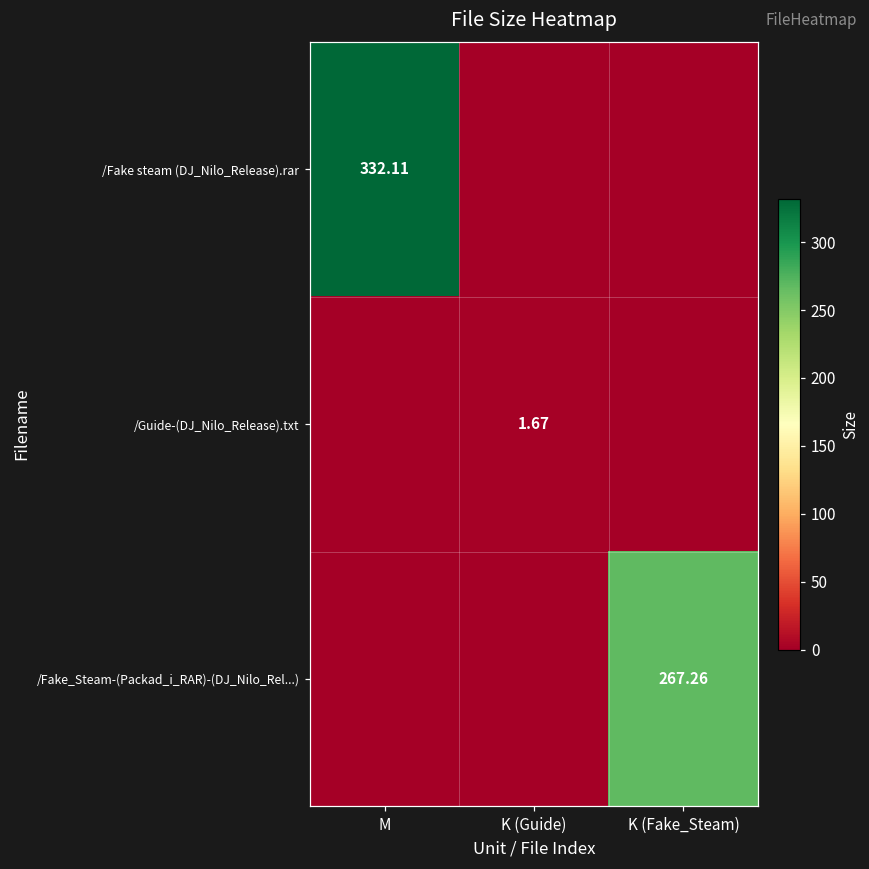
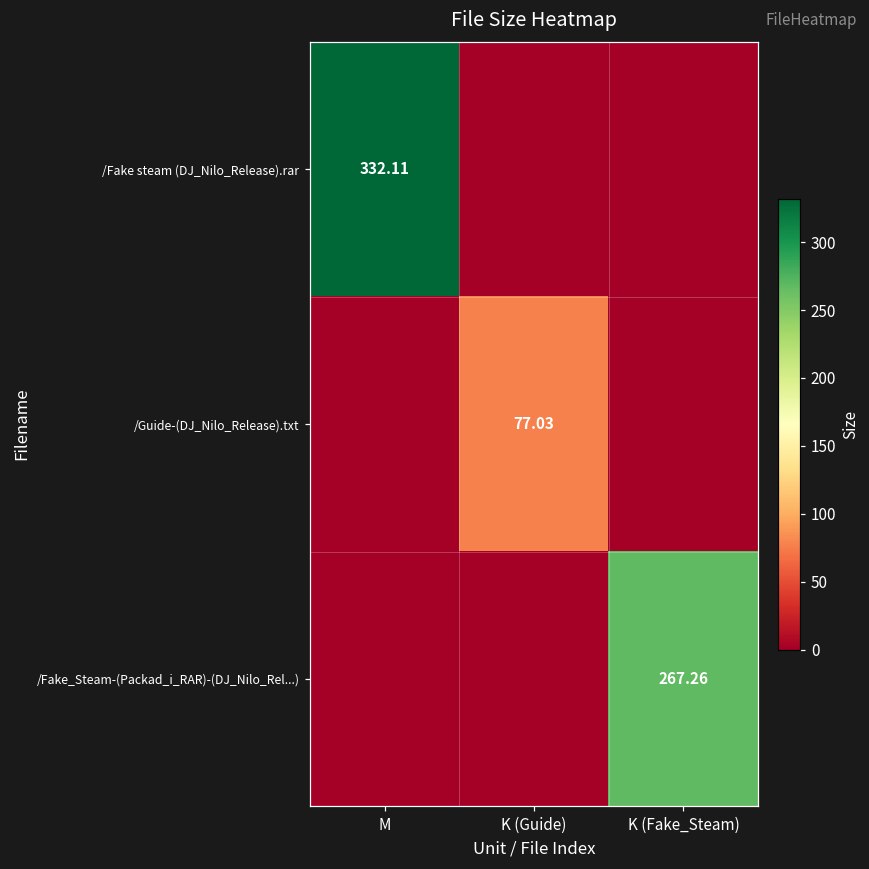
  {
    "/Fake steam (DJ_Nilo_Release).rar": {
      "M": 332.11
    },
    "/Guide-(DJ_Nilo_Release).txt": {
-     "K (Guide)": 1.67
+     "K (Guide)": 77.03
    },
    "/Fake_Steam-(Packad_i_RAR)-(DJ_Nilo_Rel...)": {
      "K (Fake_Steam)": 267.26
    }
  }
